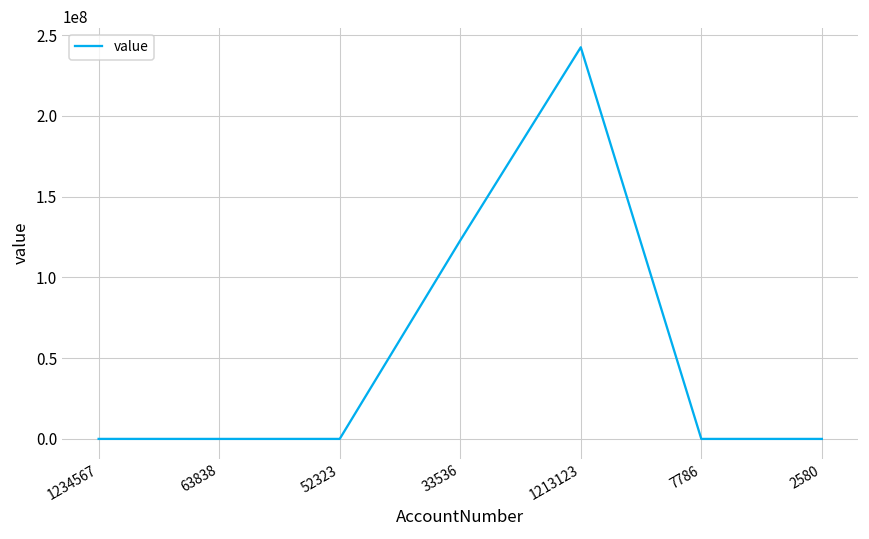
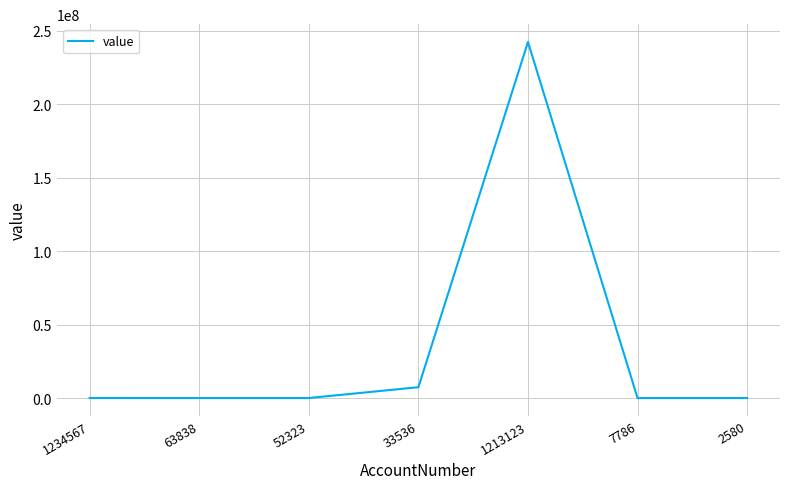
  {
    "1234567": 0,
    "63838": 0,
    "52323": 0,
-   "33536": 123000000,
+   "33536": 7000000,
    "1213123": 242000000,
    "7786": 0,
    "2580": 0
  }
